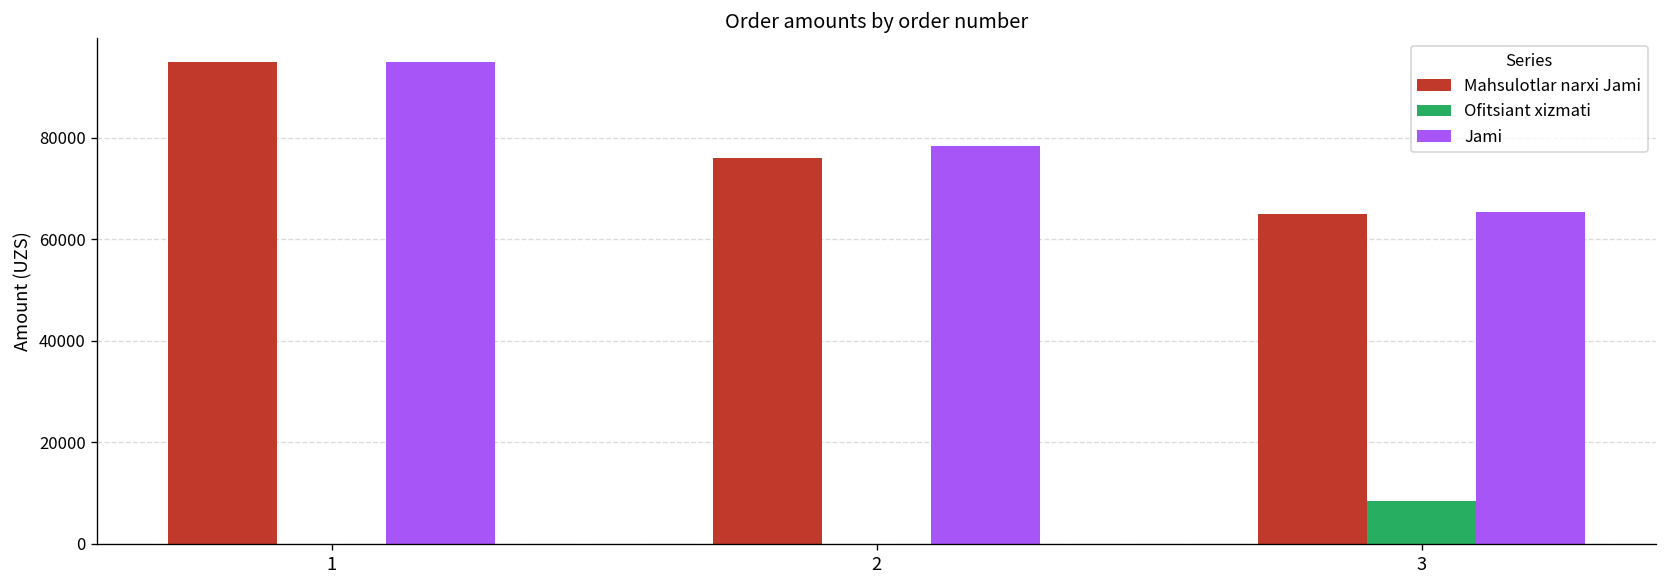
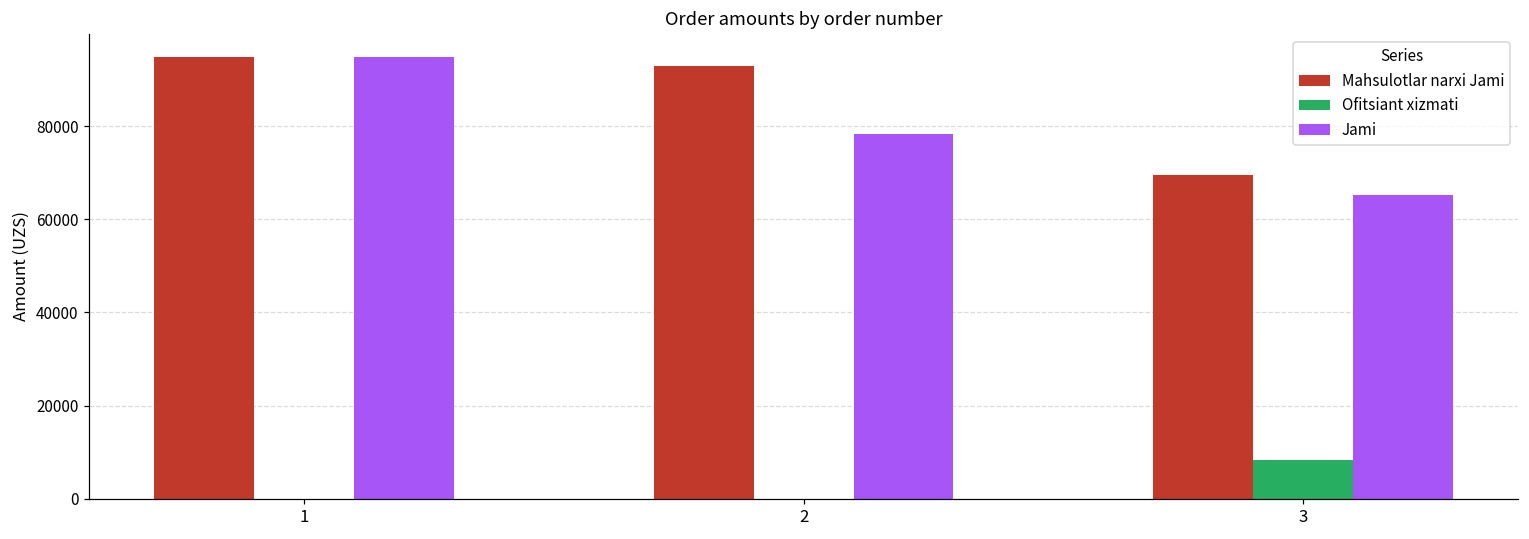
  {
    "Mahsulotlar narxi Jami": {
      "1": 95000,
-     "2": 76000,
-     "3": 65000
+     "2": 93000,
+     "3": 70000
    },
    "Ofitsiant xizmati": {
      "1": 0,
      "2": 0,
      "3": 8000
    },
    "Jami": {
      "1": 95000,
      "2": 78000,
      "3": 65000
    }
  }
